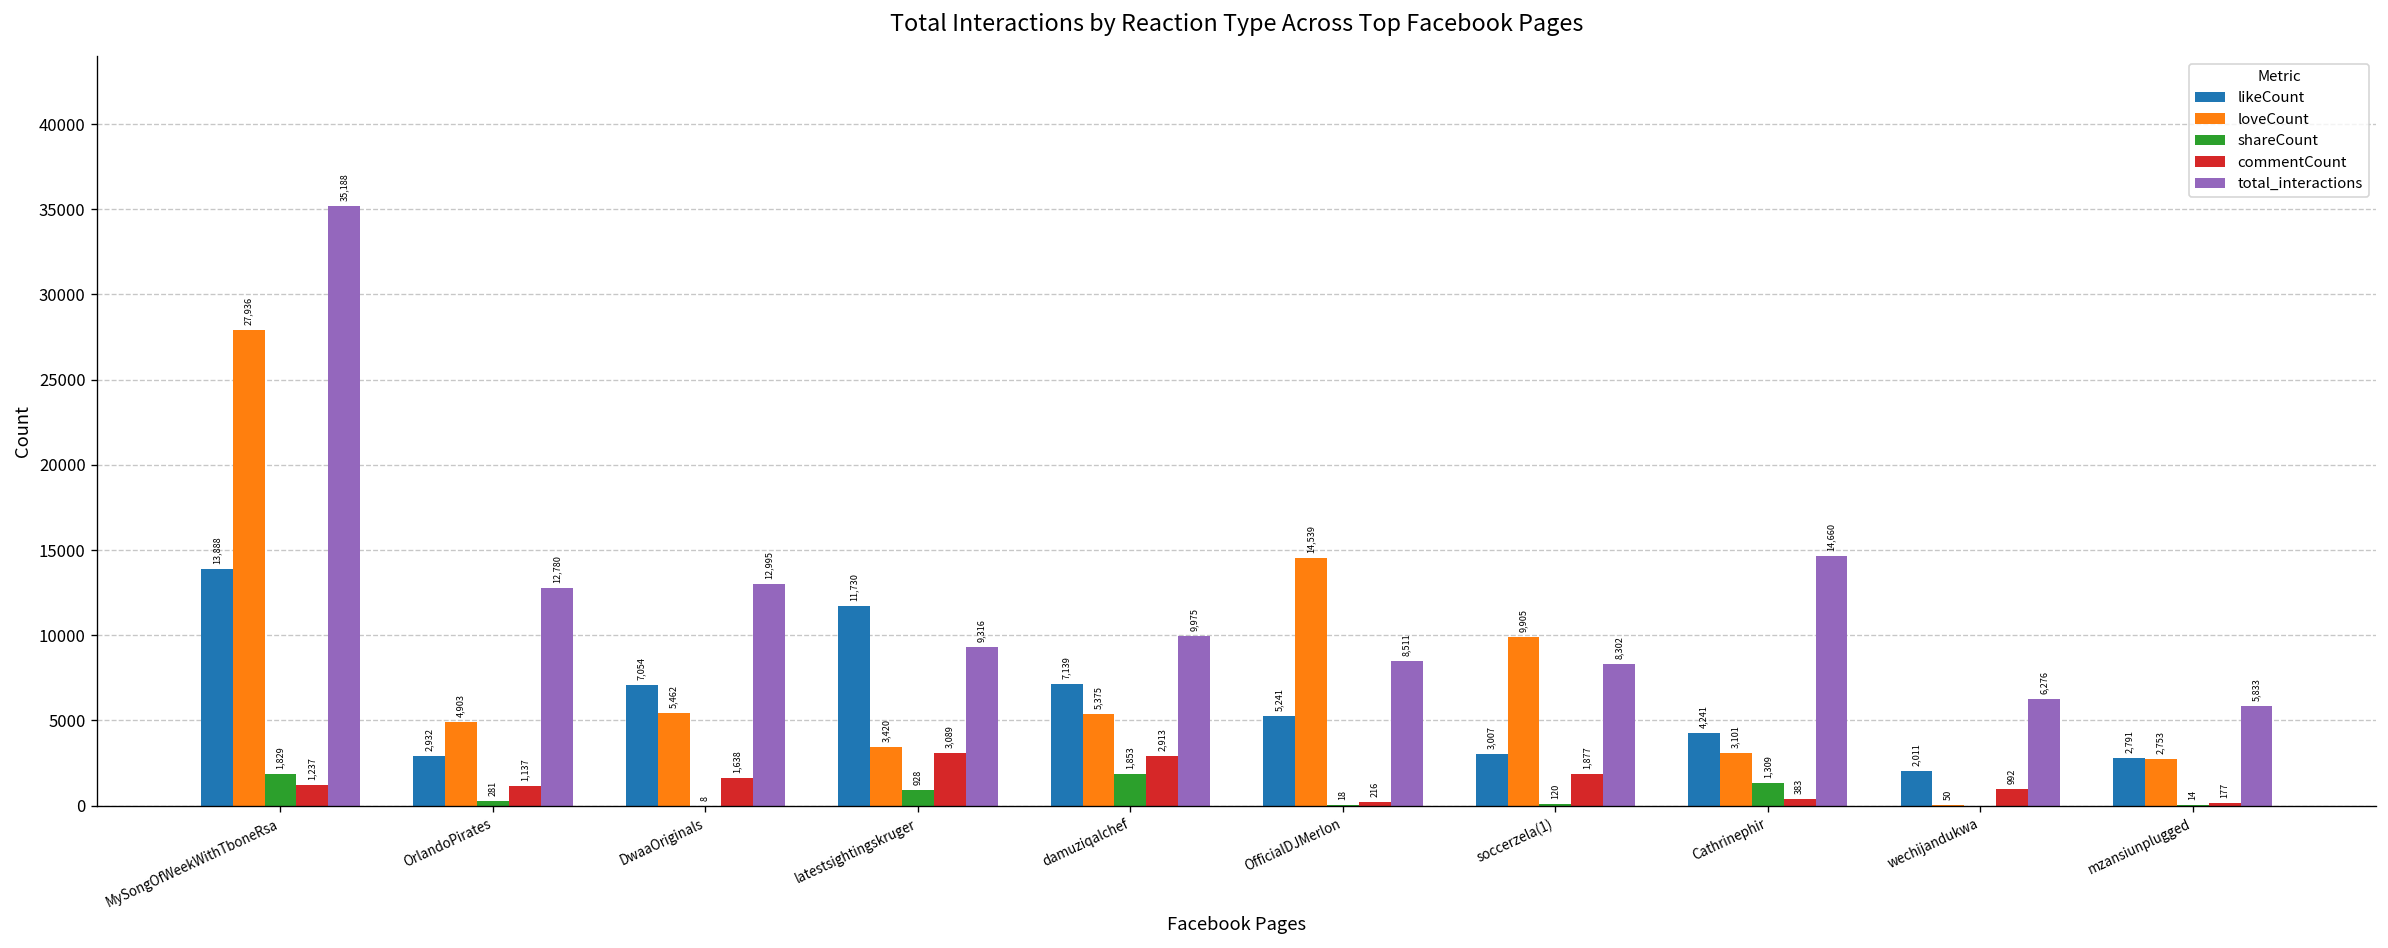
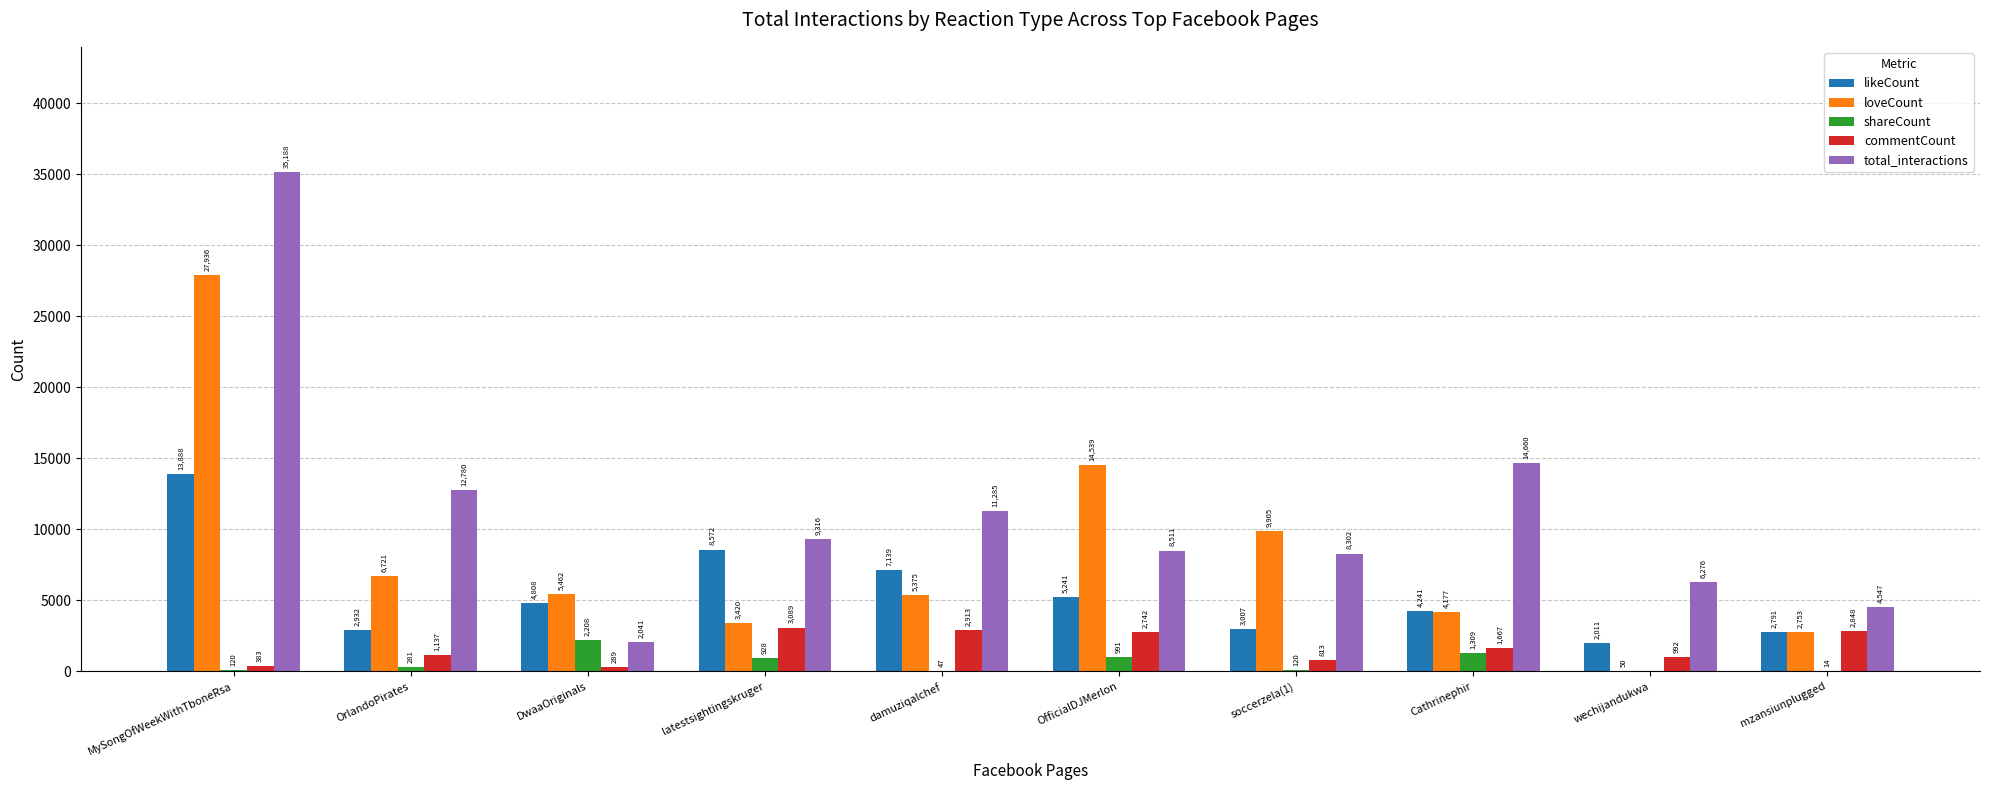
  {
    "likeCount": {
      "MySongOfWeekWithTboneRsa": "13,888",
      "OrlandoPirates": "2,932",
-     "DwaaOriginals": "7,054",
-     "latestsightingskruger": "11,730",
+     "DwaaOriginals": "4,808",
+     "latestsightingskruger": "8,572",
      "damuziqalchef": "7,139",
      "OfficialDJMerlon": "5,241",
      "soccerzela(1)": "3,007",
      "Cathrinephir": "4,241",
      "wechijandukwa": "2,011",
      "mzansiunplugged": "2,791"
    },
    "loveCount": {
      "MySongOfWeekWithTboneRsa": "27,936",
-     "OrlandoPirates": "4,903",
+     "OrlandoPirates": "6,721",
      "DwaaOriginals": "5,462",
      "latestsightingskruger": "3,420",
      "damuziqalchef": "5,375",
      "OfficialDJMerlon": "14,539",
      "soccerzela(1)": "9,905",
-     "Cathrinephir": "3,101",
+     "Cathrinephir": "4,177",
      "wechijandukwa": "50",
      "mzansiunplugged": "2,753"
    },
    "shareCount": {
-     "MySongOfWeekWithTboneRsa": "1,829",
+     "MySongOfWeekWithTboneRsa": "120",
      "OrlandoPirates": "281",
-     "DwaaOriginals": "8",
+     "DwaaOriginals": "2,208",
      "latestsightingskruger": "928",
-     "damuziqalchef": "1,853",
-     "OfficialDJMerlon": "18",
+     "damuziqalchef": "47",
+     "OfficialDJMerlon": "991",
      "soccerzela(1)": "120",
      "Cathrinephir": "1,309",
      "mzansiunplugged": "14"
    },
    "commentCount": {
-     "MySongOfWeekWithTboneRsa": "1,237",
+     "MySongOfWeekWithTboneRsa": "383",
      "OrlandoPirates": "1,137",
-     "DwaaOriginals": "1,638",
+     "DwaaOriginals": "289",
      "latestsightingskruger": "3,089",
      "damuziqalchef": "2,913",
-     "OfficialDJMerlon": "216",
-     "soccerzela(1)": "1,877",
-     "Cathrinephir": "383",
+     "OfficialDJMerlon": "2,742",
+     "soccerzela(1)": "813",
+     "Cathrinephir": "1,667",
      "wechijandukwa": "992",
-     "mzansiunplugged": "177"
+     "mzansiunplugged": "2,848"
    },
    "total_interactions": {
      "MySongOfWeekWithTboneRsa": "35,188",
      "OrlandoPirates": "12,780",
-     "DwaaOriginals": "12,995",
+     "DwaaOriginals": "2,041",
      "latestsightingskruger": "9,316",
-     "damuziqalchef": "9,975",
+     "damuziqalchef": "11,285",
      "OfficialDJMerlon": "8,511",
      "soccerzela(1)": "8,302",
      "Cathrinephir": "14,660",
      "wechijandukwa": "6,276",
-     "mzansiunplugged": "5,833"
+     "mzansiunplugged": "4,547"
    }
  }
